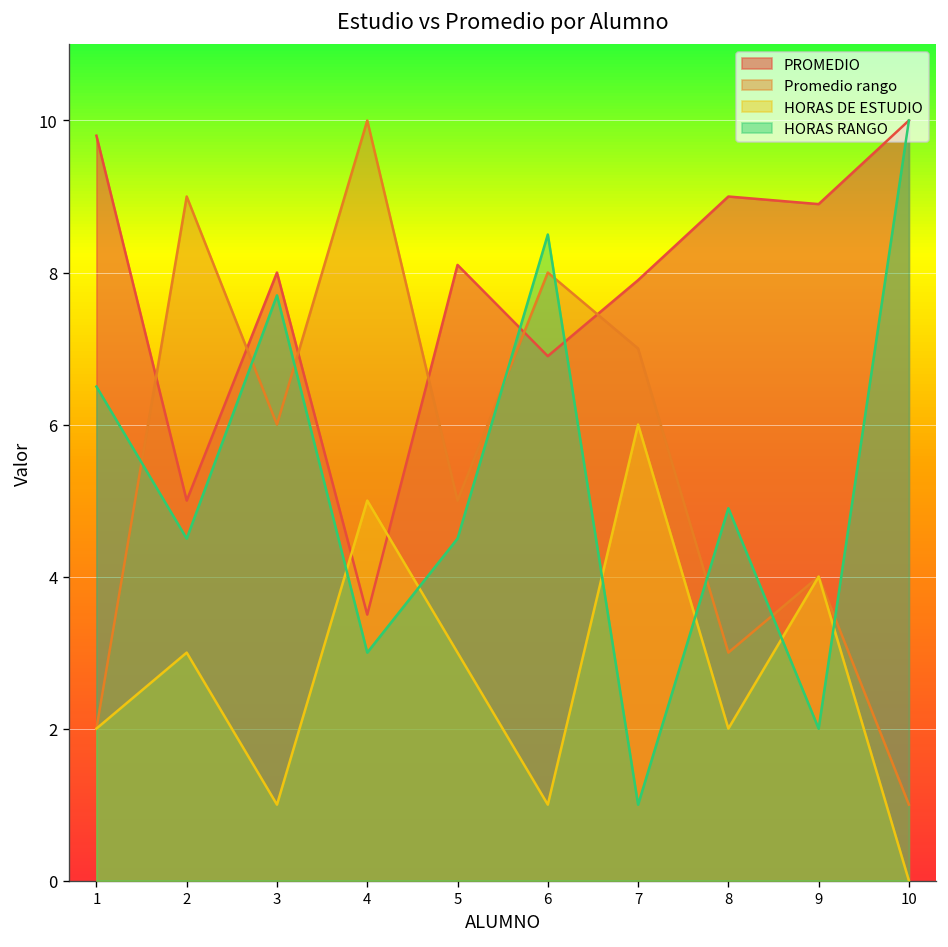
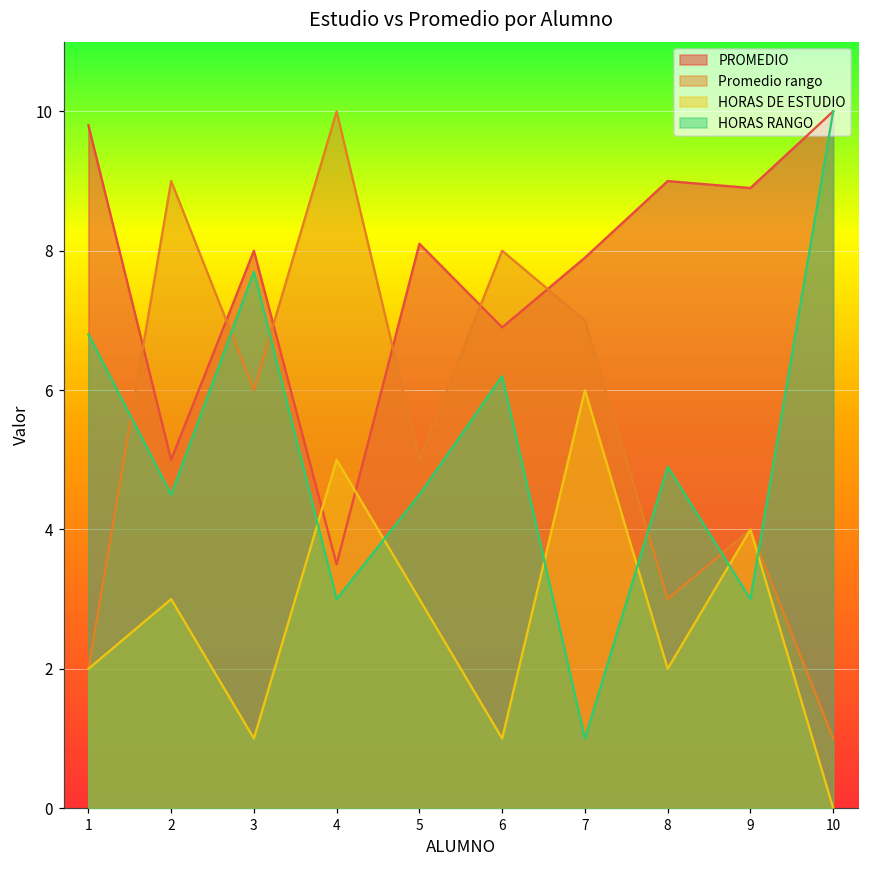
  {
    "HORAS RANGO": {
-     "1": 6.5,
+     "1": 6.8,
      "2": 4.5,
      "3": 7.7,
      "4": 3.0,
      "5": 4.5,
-     "6": 8.5,
+     "6": 6.2,
      "7": 1.0,
      "8": 4.9,
-     "9": 2
+     "9": 3
    }
  }
